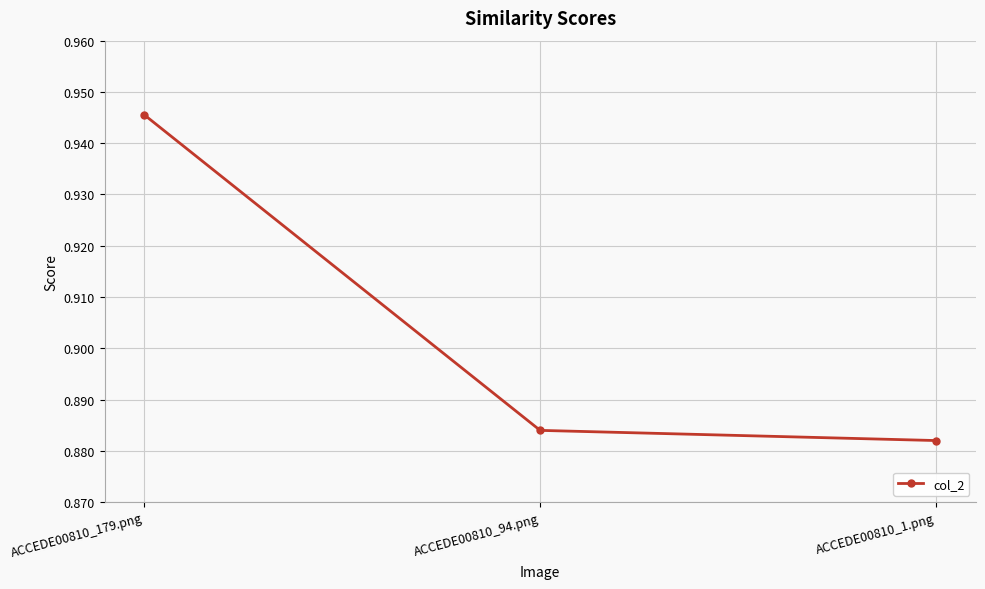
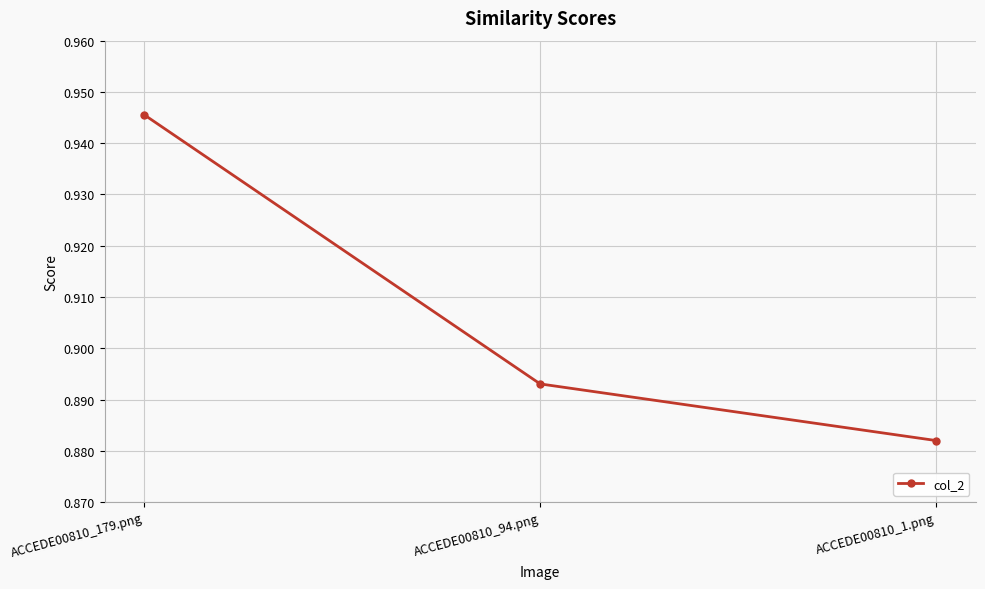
  {
    "ACCEDE00810_179.png": 0.946,
-   "ACCEDE00810_94.png": 0.884,
+   "ACCEDE00810_94.png": 0.893,
    "ACCEDE00810_1.png": 0.882
  }
